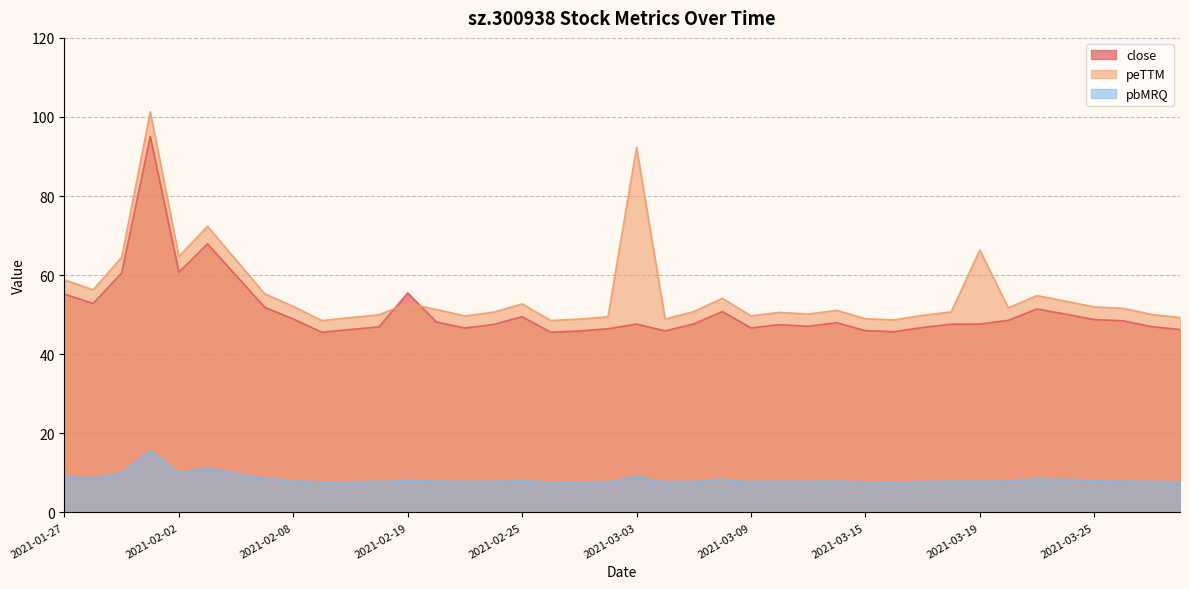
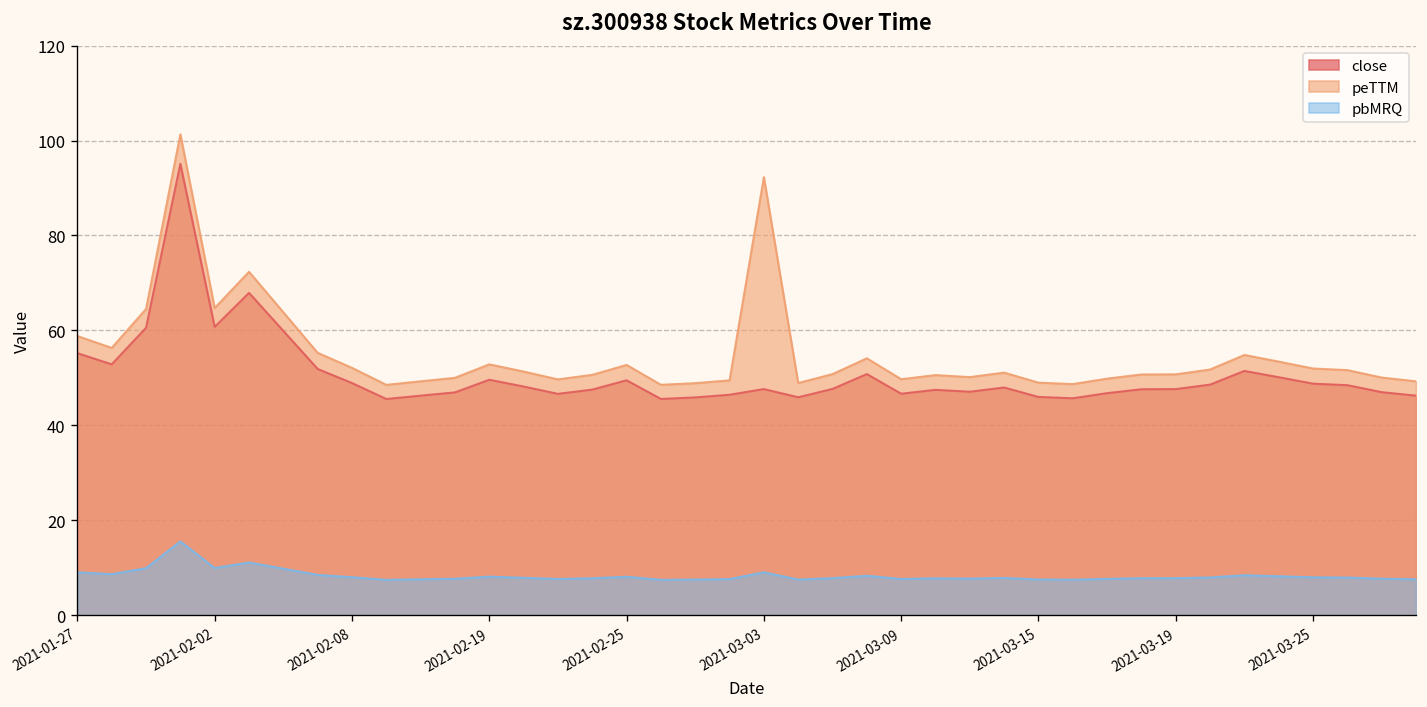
  {
    "close": {
      "2021-01-27": 55,
      "2021-02-02": 61,
      "2021-02-08": 49,
-     "2021-02-19": 56,
+     "2021-02-19": 50,
      "2021-02-25": 49,
      "2021-03-03": 48,
      "2021-03-09": 47,
      "2021-03-15": 46,
      "2021-03-19": 48,
      "2021-03-25": 49
    },
    "peTTM": {
      "2021-01-27": 59,
      "2021-02-02": 65,
      "2021-02-08": 52,
      "2021-02-19": 53,
      "2021-02-25": 53,
      "2021-03-03": 92,
      "2021-03-09": 50,
      "2021-03-15": 49,
-     "2021-03-19": 66,
+     "2021-03-19": 51,
      "2021-03-25": 52
    },
    "pbMRQ": {
      "2021-01-27": 9,
      "2021-02-02": 10,
      "2021-02-08": 8,
      "2021-02-19": 8,
      "2021-02-25": 8,
      "2021-03-03": 9,
      "2021-03-09": 8,
      "2021-03-15": 8,
      "2021-03-19": 8,
      "2021-03-25": 8
    }
  }
